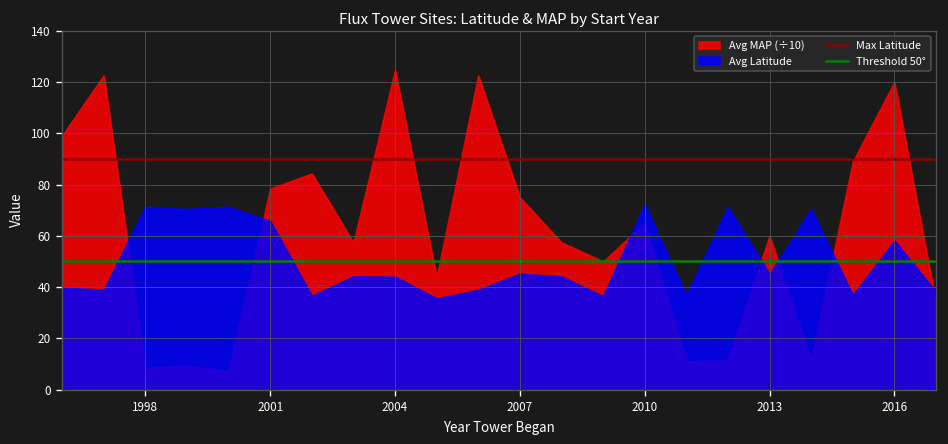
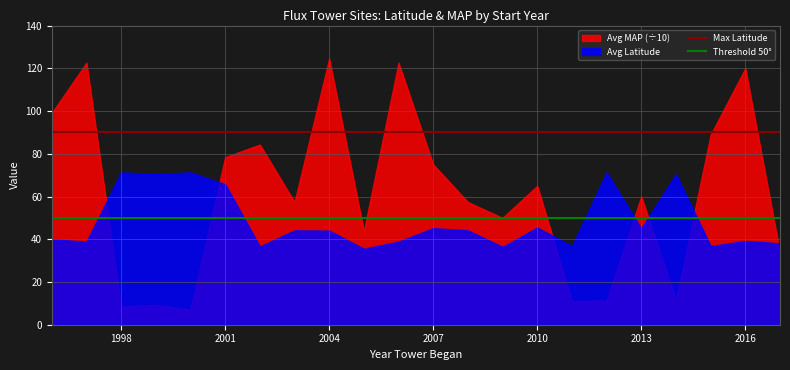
  {
    "Max Latitude": {
      "1998": 90,
      "2001": 90,
      "2004": 90,
      "2007": 90,
      "2010": 90,
      "2013": 90,
      "2016": 90
    },
    "Avg MAP (÷10)": {
      "1998": 9,
      "2001": 78,
      "2004": 125,
      "2007": 75,
      "2010": 65,
      "2013": 60,
      "2016": 120
    },
    "Threshold 50°": {
      "1998": 50,
      "2001": 50,
      "2004": 50,
      "2007": 50,
      "2010": 50,
      "2013": 50,
      "2016": 50
    },
    "Avg Latitude": {
      "1998": 71,
      "2001": 66,
      "2004": 44,
      "2007": 45,
-     "2010": 72,
+     "2010": 46,
      "2013": 45,
-     "2016": 58
+     "2016": 39
    }
  }
